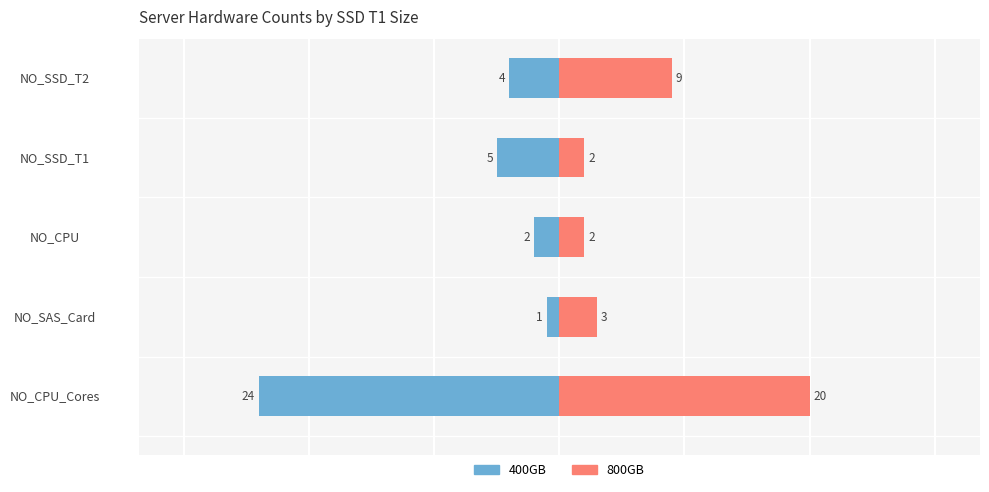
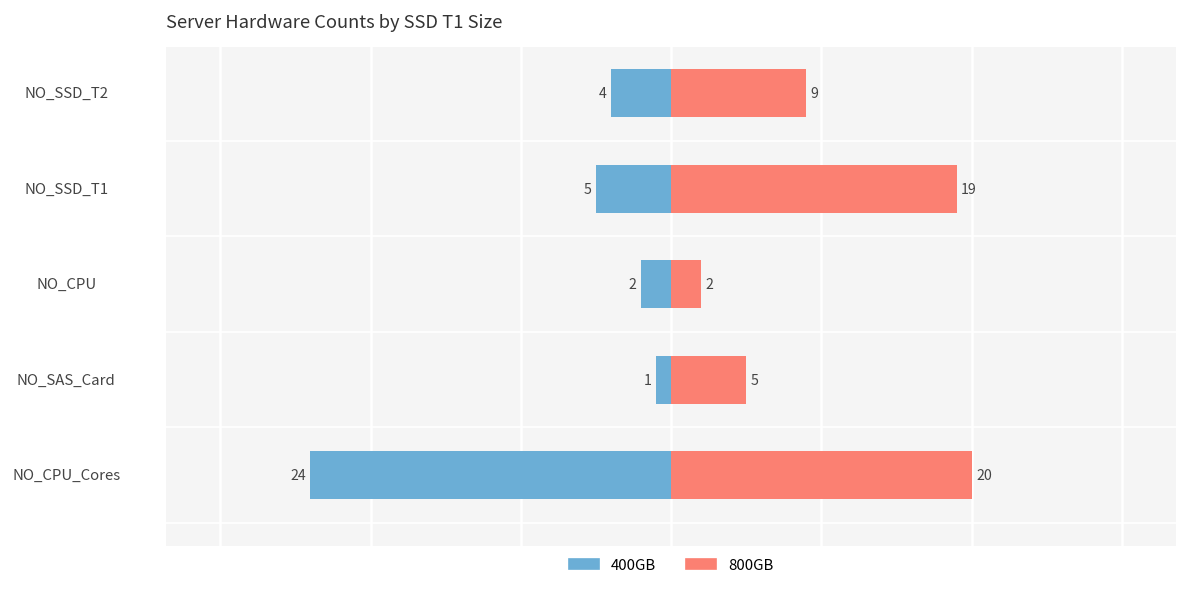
  {
    "800GB": {
      "NO_SSD_T2": 9,
-     "NO_SSD_T1": 2,
+     "NO_SSD_T1": 19,
      "NO_CPU": 2,
-     "NO_SAS_Card": 3,
+     "NO_SAS_Card": 5,
      "NO_CPU_Cores": 20
    }
  }
